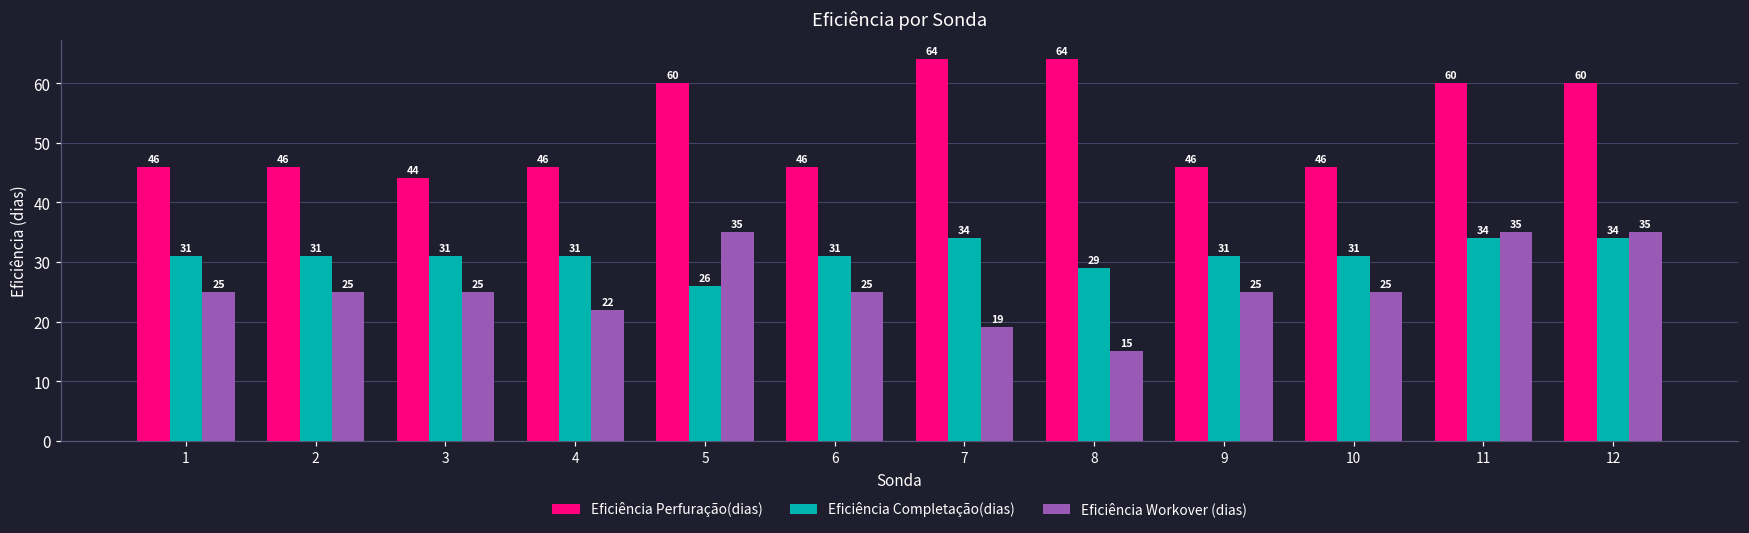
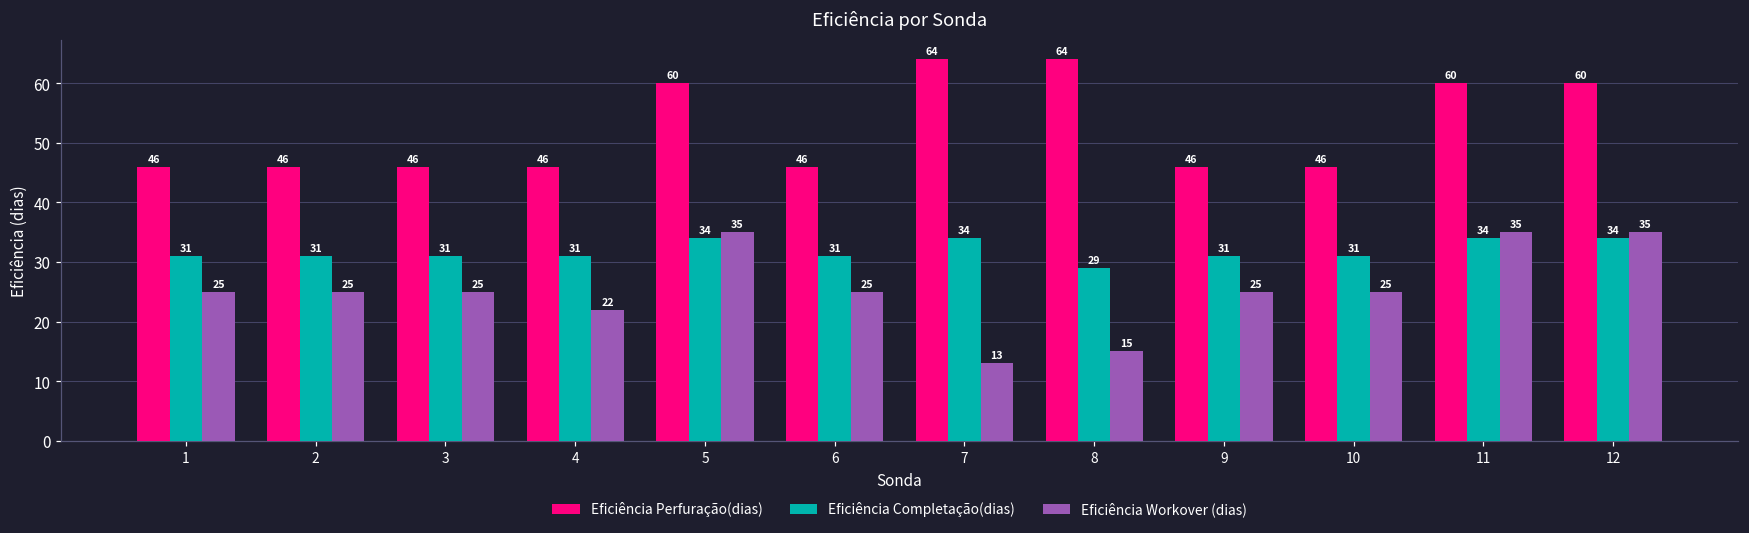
  {
    "Eficiência Perfuração(dias)": {
      "1": 46,
      "2": 46,
-     "3": 44,
+     "3": 46,
      "4": 46,
      "5": 60,
      "6": 46,
      "7": 64,
      "8": 64,
      "9": 46,
      "10": 46,
      "11": 60,
      "12": 60
    },
    "Eficiência Completação(dias)": {
      "1": 31,
      "2": 31,
      "3": 31,
      "4": 31,
-     "5": 26,
+     "5": 34,
      "6": 31,
      "7": 34,
      "8": 29,
      "9": 31,
      "10": 31,
      "11": 34,
      "12": 34
    },
    "Eficiência Workover (dias)": {
      "1": 25,
      "2": 25,
      "3": 25,
      "4": 22,
      "5": 35,
      "6": 25,
-     "7": 19,
+     "7": 13,
      "8": 15,
      "9": 25,
      "10": 25,
      "11": 35,
      "12": 35
    }
  }
